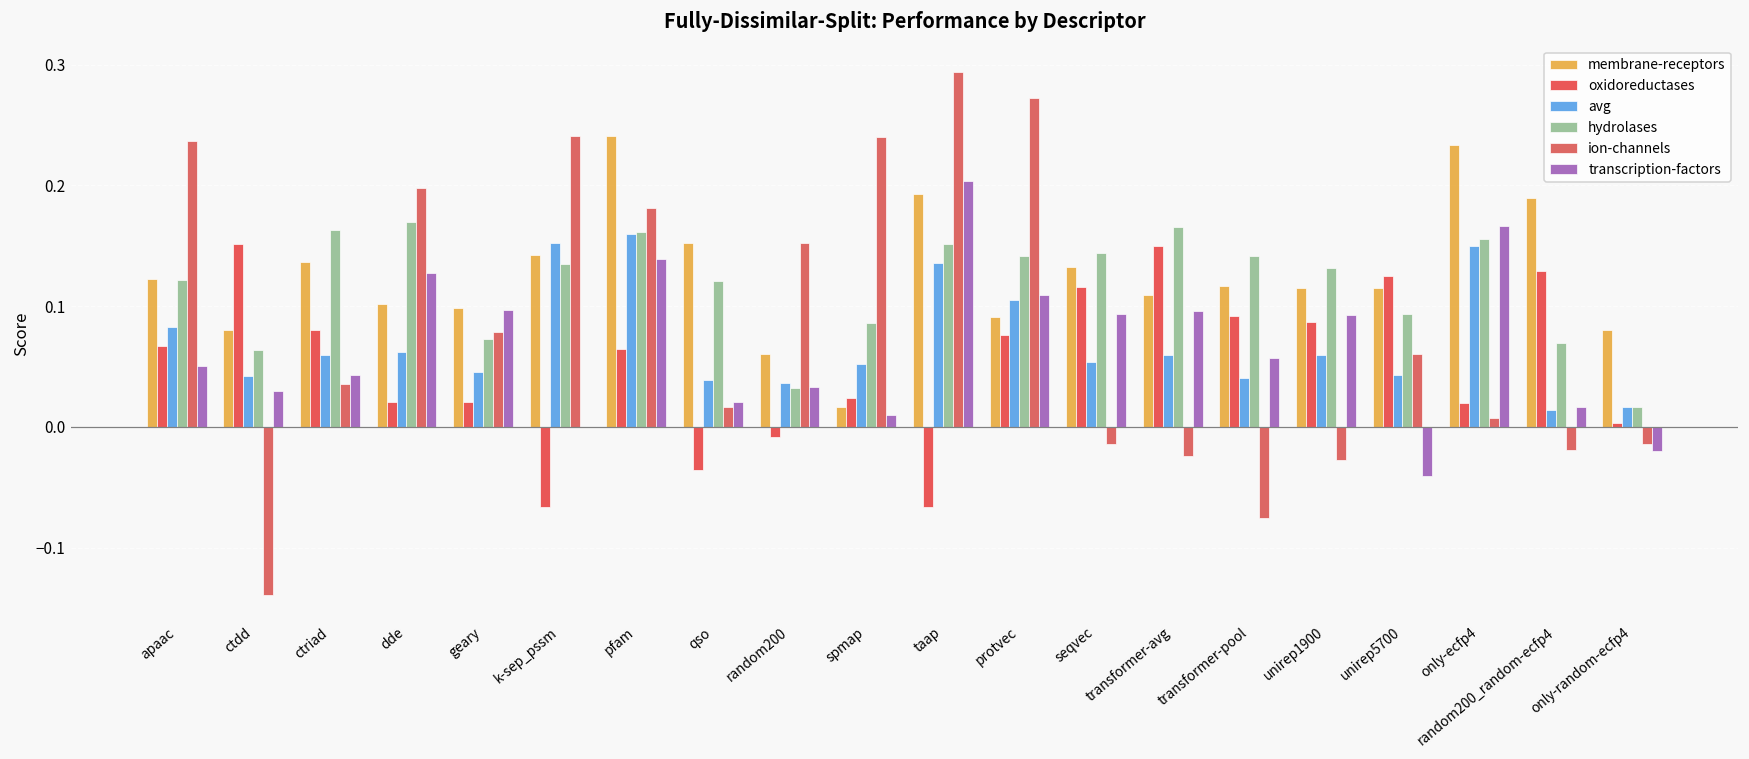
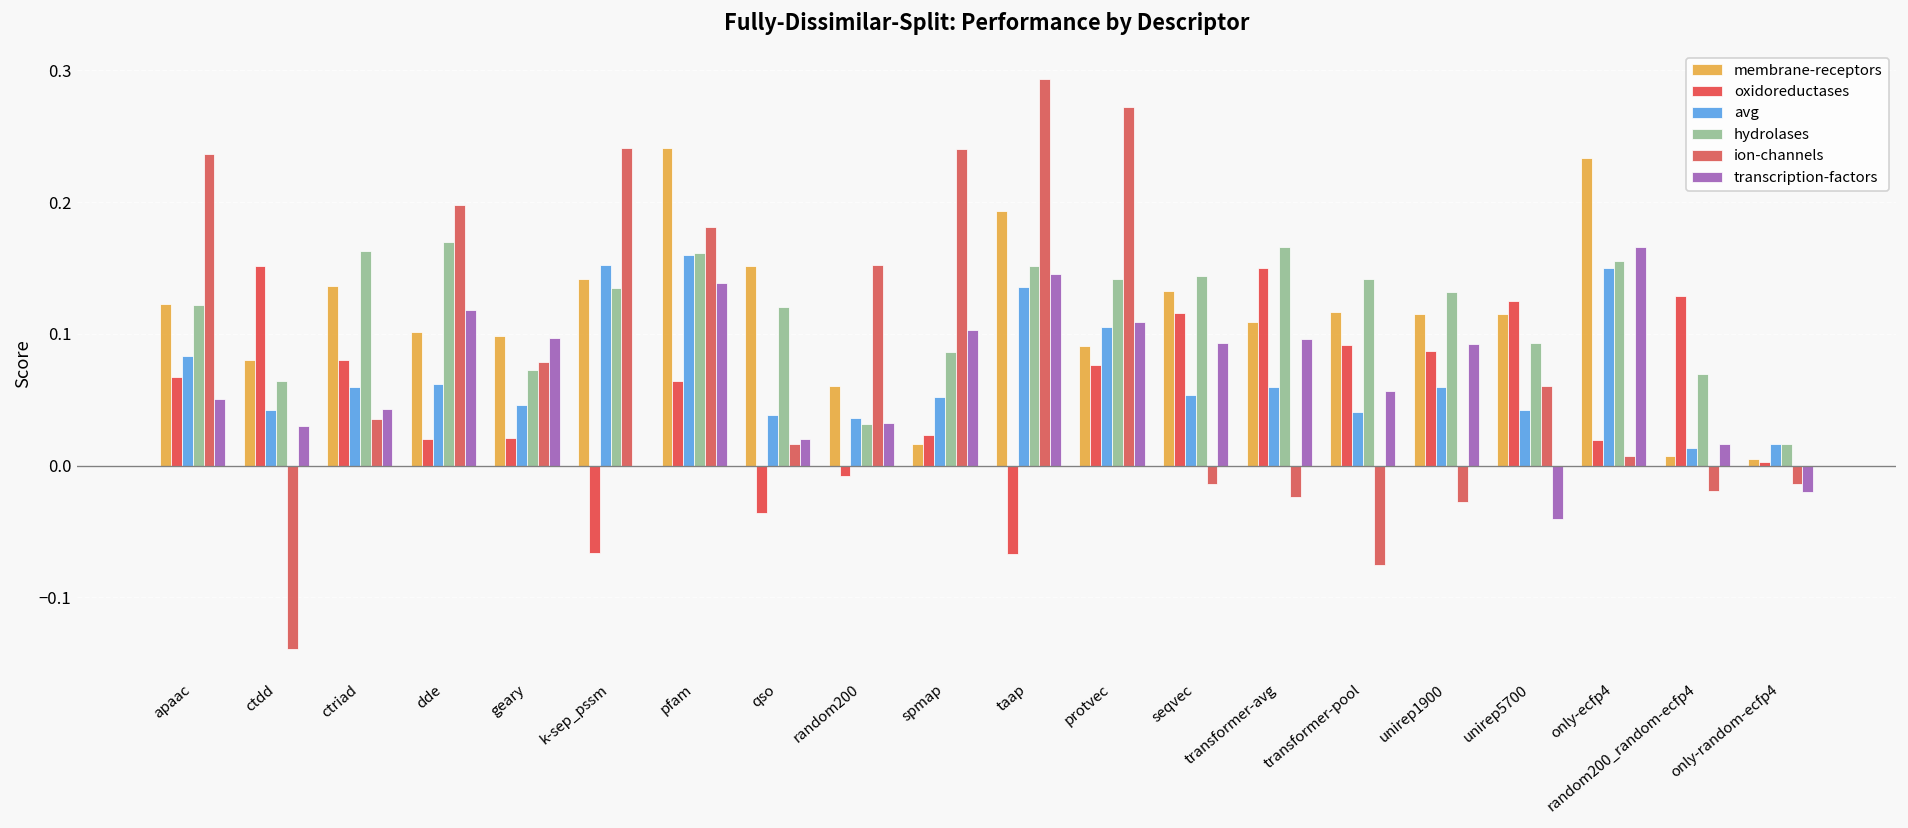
  {
    "membrane-receptors": {
      "apaac": 0.122,
      "ctdd": 0.080,
      "ctriad": 0.136,
      "dde": 0.102,
      "geary": 0.098,
      "k-sep_pssm": 0.142,
      "pfam": 0.241,
      "qso": 0.152,
      "random200": 0.060,
      "spmap": 0.017,
      "taap": 0.193,
      "protvec": 0.091,
      "seqvec": 0.133,
      "transformer-avg": 0.109,
      "transformer-pool": 0.117,
      "unirep1900": 0.115,
      "unirep5700": 0.115,
      "only-ecfp4": 0.234,
-     "random200_random-ecfp4": 0.190,
-     "only-random-ecfp4": 0.080
+     "random200_random-ecfp4": 0.007,
+     "only-random-ecfp4": 0.005
    },
    "avg": {
      "apaac": 0.083,
      "ctdd": 0.042,
      "ctriad": 0.060,
      "dde": 0.062,
      "geary": 0.046,
      "k-sep_pssm": 0.152,
      "pfam": 0.160,
      "qso": 0.038,
      "random200": 0.036,
      "spmap": 0.052,
      "taap": 0.136,
      "protvec": 0.105,
      "seqvec": 0.054,
      "transformer-avg": 0.059,
      "transformer-pool": 0.041,
      "unirep1900": 0.059,
      "unirep5700": 0.043,
      "only-ecfp4": 0.150,
      "random200_random-ecfp4": 0.014,
      "only-random-ecfp4": 0.016
    },
    "hydrolases": {
      "apaac": 0.122,
      "ctdd": 0.064,
      "ctriad": 0.163,
      "dde": 0.169,
      "geary": 0.073,
      "k-sep_pssm": 0.135,
      "pfam": 0.161,
      "qso": 0.121,
      "random200": 0.032,
      "spmap": 0.086,
      "taap": 0.152,
      "protvec": 0.142,
      "seqvec": 0.144,
      "transformer-avg": 0.166,
      "transformer-pool": 0.142,
      "unirep1900": 0.132,
      "unirep5700": 0.093,
      "only-ecfp4": 0.155,
      "random200_random-ecfp4": 0.069,
      "only-random-ecfp4": 0.017
    },
    "transcription-factors": {
      "apaac": 0.051,
      "ctdd": 0.030,
      "ctriad": 0.043,
-     "dde": 0.127,
+     "dde": 0.118,
      "geary": 0.097,
      "pfam": 0.139,
      "qso": 0.021,
      "random200": 0.033,
-     "spmap": 0.010,
-     "taap": 0.204,
+     "spmap": 0.103,
+     "taap": 0.145,
      "protvec": 0.109,
      "seqvec": 0.093,
      "transformer-avg": 0.096,
      "transformer-pool": 0.057,
      "unirep1900": 0.093,
      "unirep5700": -0.040,
      "only-ecfp4": 0.166,
      "random200_random-ecfp4": 0.016,
      "only-random-ecfp4": -0.020
    }
  }
